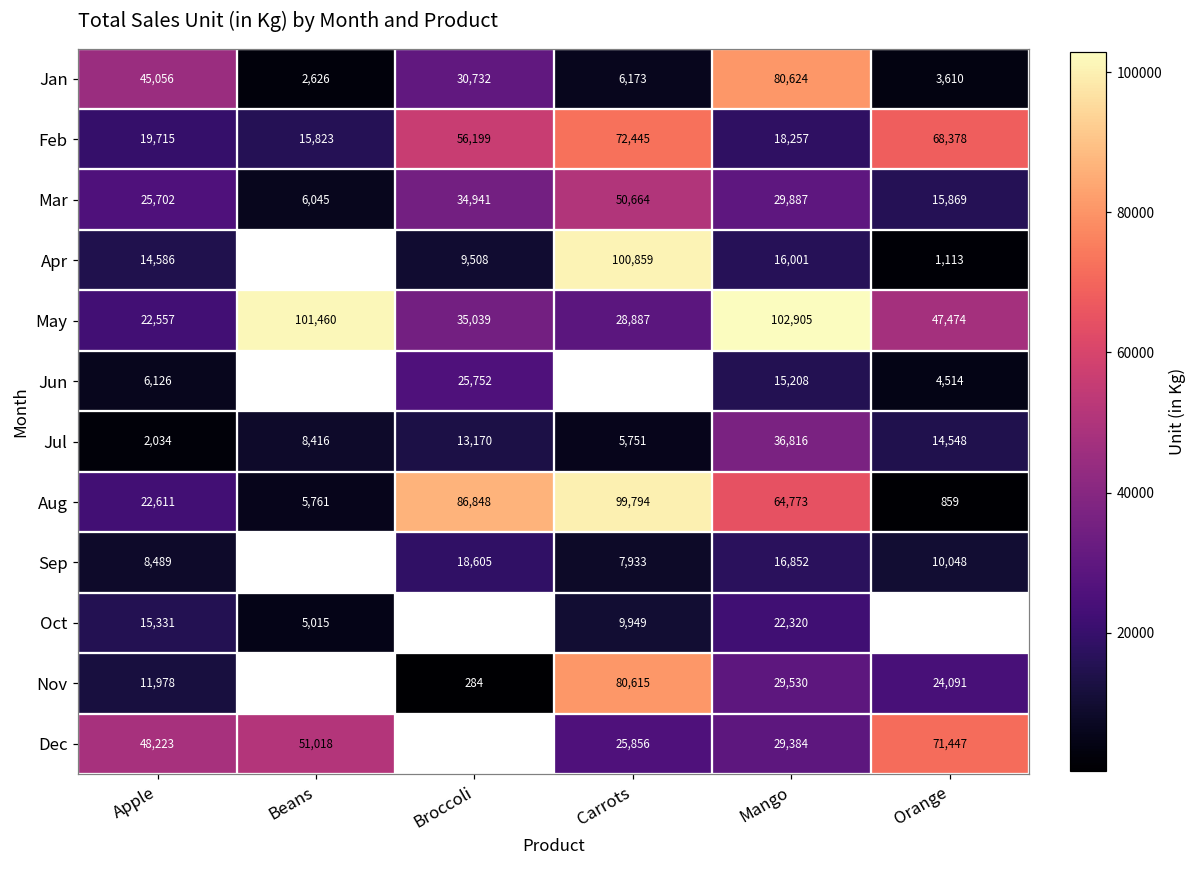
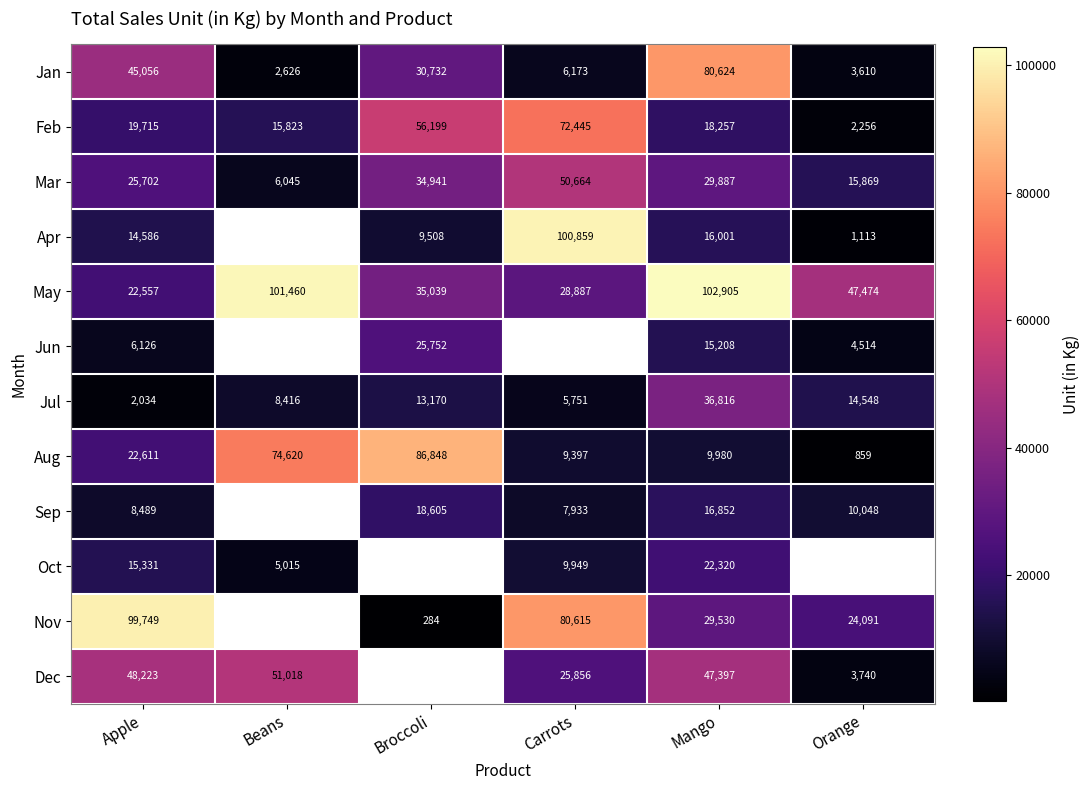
  {
    "Jan": {
      "Apple": "45,056",
      "Beans": "2,626",
      "Broccoli": "30,732",
      "Carrots": "6,173",
      "Mango": "80,624",
      "Orange": "3,610"
    },
    "Feb": {
      "Apple": "19,715",
      "Beans": "15,823",
      "Broccoli": "56,199",
      "Carrots": "72,445",
      "Mango": "18,257",
-     "Orange": "68,378"
+     "Orange": "2,256"
    },
    "Mar": {
      "Apple": "25,702",
      "Beans": "6,045",
      "Broccoli": "34,941",
      "Carrots": "50,664",
      "Mango": "29,887",
      "Orange": "15,869"
    },
    "Apr": {
      "Apple": "14,586",
      "Broccoli": "9,508",
      "Carrots": "100,859",
      "Mango": "16,001",
      "Orange": "1,113"
    },
    "May": {
      "Apple": "22,557",
      "Beans": "101,460",
      "Broccoli": "35,039",
      "Carrots": "28,887",
      "Mango": "102,905",
      "Orange": "47,474"
    },
    "Jun": {
      "Apple": "6,126",
      "Broccoli": "25,752",
      "Mango": "15,208",
      "Orange": "4,514"
    },
    "Jul": {
      "Apple": "2,034",
      "Beans": "8,416",
      "Broccoli": "13,170",
      "Carrots": "5,751",
      "Mango": "36,816",
      "Orange": "14,548"
    },
    "Aug": {
      "Apple": "22,611",
-     "Beans": "5,761",
+     "Beans": "74,620",
      "Broccoli": "86,848",
-     "Carrots": "99,794",
-     "Mango": "64,773",
+     "Carrots": "9,397",
+     "Mango": "9,980",
      "Orange": "859"
    },
    "Sep": {
      "Apple": "8,489",
      "Broccoli": "18,605",
      "Carrots": "7,933",
      "Mango": "16,852",
      "Orange": "10,048"
    },
    "Oct": {
      "Apple": "15,331",
      "Beans": "5,015",
      "Carrots": "9,949",
      "Mango": "22,320"
    },
    "Nov": {
-     "Apple": "11,978",
+     "Apple": "99,749",
      "Broccoli": "284",
      "Carrots": "80,615",
      "Mango": "29,530",
      "Orange": "24,091"
    },
    "Dec": {
      "Apple": "48,223",
      "Beans": "51,018",
      "Carrots": "25,856",
-     "Mango": "29,384",
-     "Orange": "71,447"
+     "Mango": "47,397",
+     "Orange": "3,740"
    }
  }
